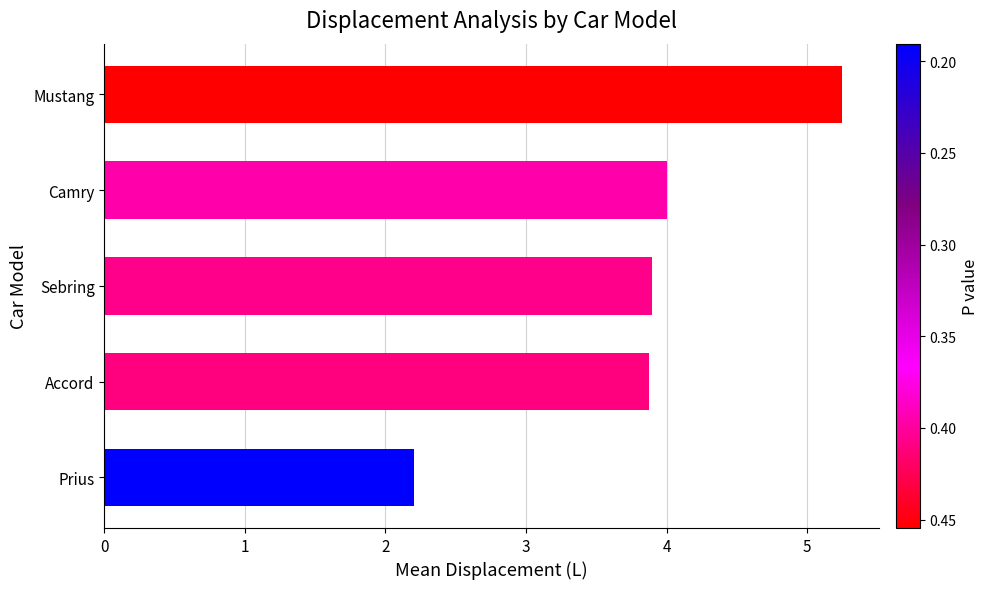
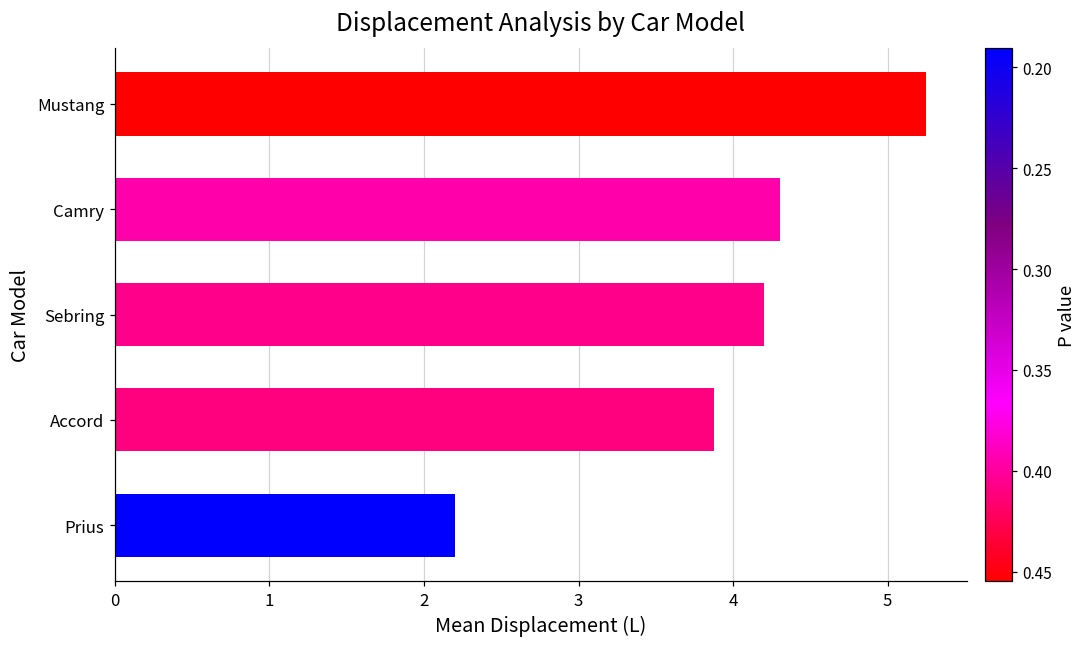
  {
    "Mustang": 5.25,
-   "Camry": 4.0,
-   "Sebring": 3.9,
+   "Camry": 4.3,
+   "Sebring": 4.2,
    "Accord": 3.88,
    "Prius": 2.2
  }
